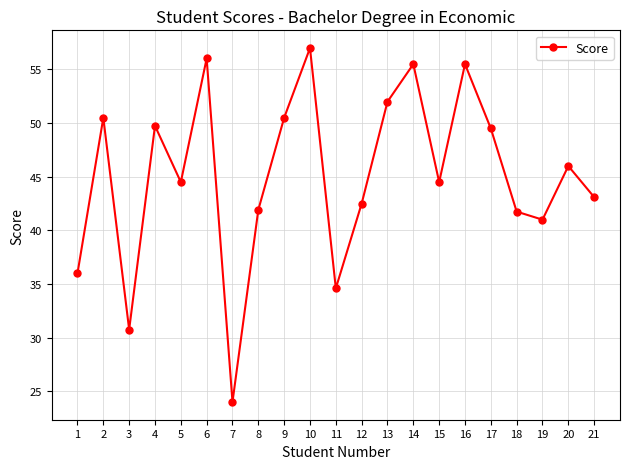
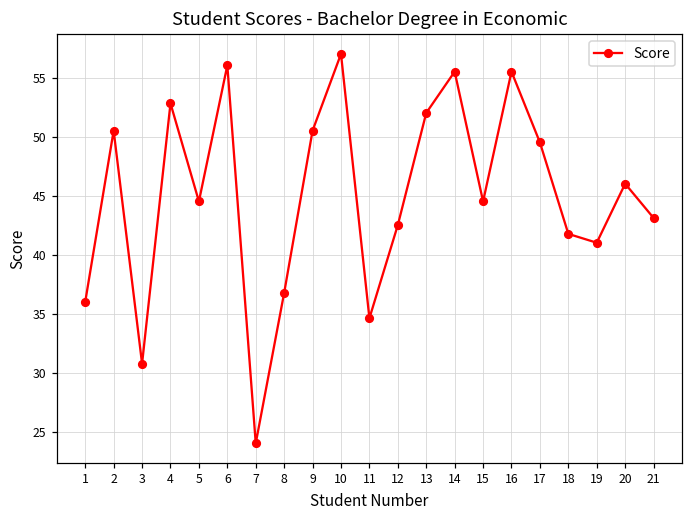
  {
    "1": 36.0,
    "2": 50.5,
    "3": 30.8,
-   "4": 49.8,
+   "4": 52.8,
    "5": 44.5,
    "6": 56.0,
    "7": 24.0,
-   "8": 41.9,
+   "8": 36.8,
    "9": 50.5,
    "10": 57.0,
    "11": 34.6,
    "12": 42.5,
    "13": 52.0,
    "14": 55.5,
    "15": 44.5,
    "16": 55.5,
    "17": 49.5,
    "18": 41.8,
    "19": 41.0,
    "20": 46.0,
    "21": 43.1
  }
